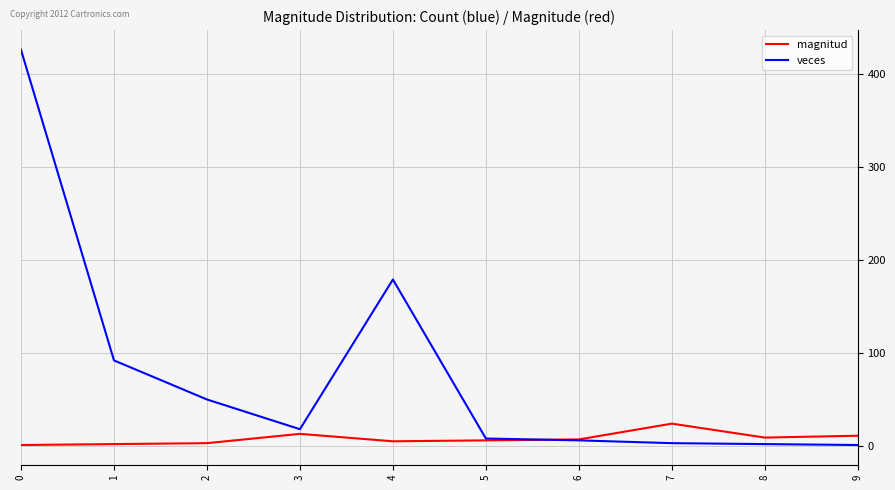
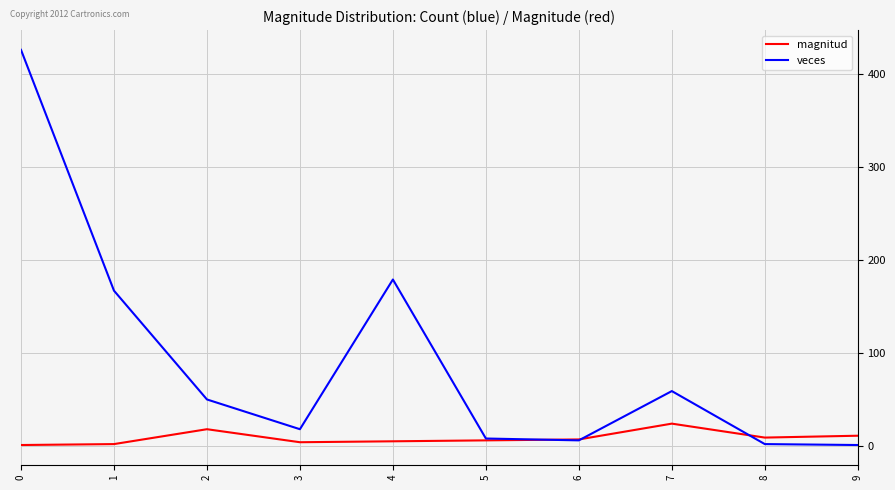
  {
    "magnitud": {
      "0": 0,
      "1": 0,
-     "2": 0,
-     "3": 10,
+     "2": 20,
+     "3": 0,
      "4": 10,
      "7": 20,
      "8": 10,
      "9": 10
    },
    "veces": {
      "0": 430,
-     "1": 90,
+     "1": 170,
      "2": 50,
      "3": 20,
      "4": 180,
-     "7": 0,
+     "7": 60,
      "8": 0,
      "9": 0
    }
  }
